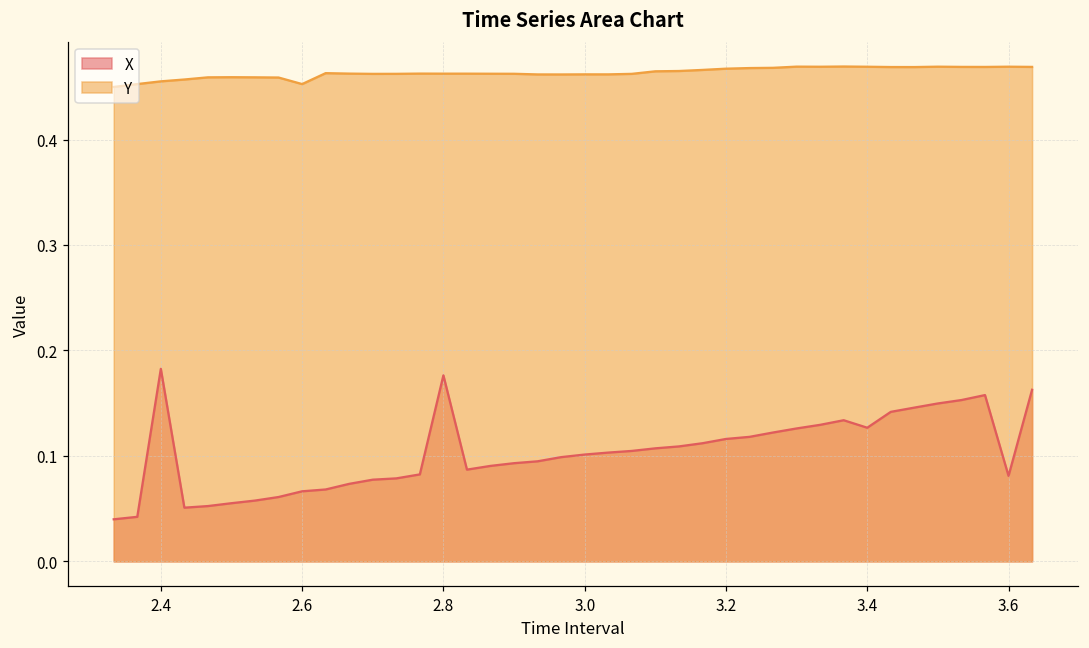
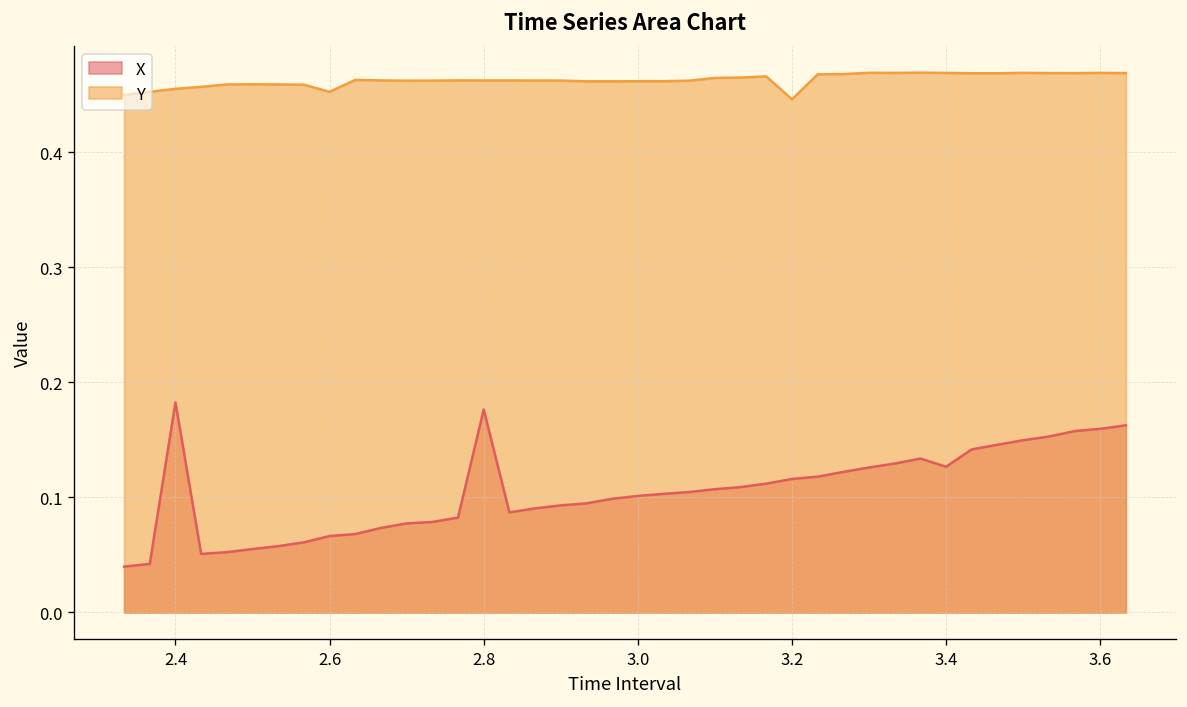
  {
    "X": {
      "2.4": 0.18,
      "2.6": 0.07,
      "2.8": 0.18,
      "3.0": 0.10,
      "3.2": 0.12,
      "3.4": 0.13,
-     "3.6": 0.08
+     "3.6": 0.16
    },
    "Y": {
      "2.4": 0.46,
      "2.6": 0.45,
      "2.8": 0.46,
      "3.0": 0.46,
-     "3.2": 0.47,
+     "3.2": 0.45,
      "3.4": 0.47,
      "3.6": 0.47
    }
  }
